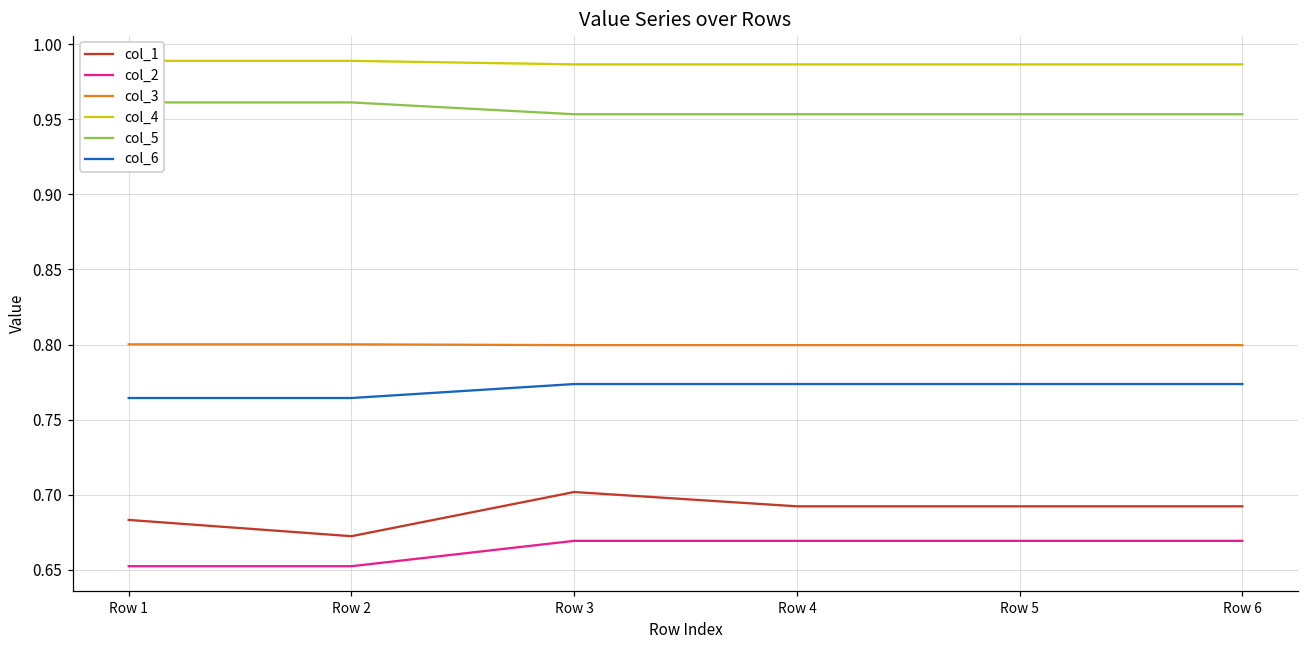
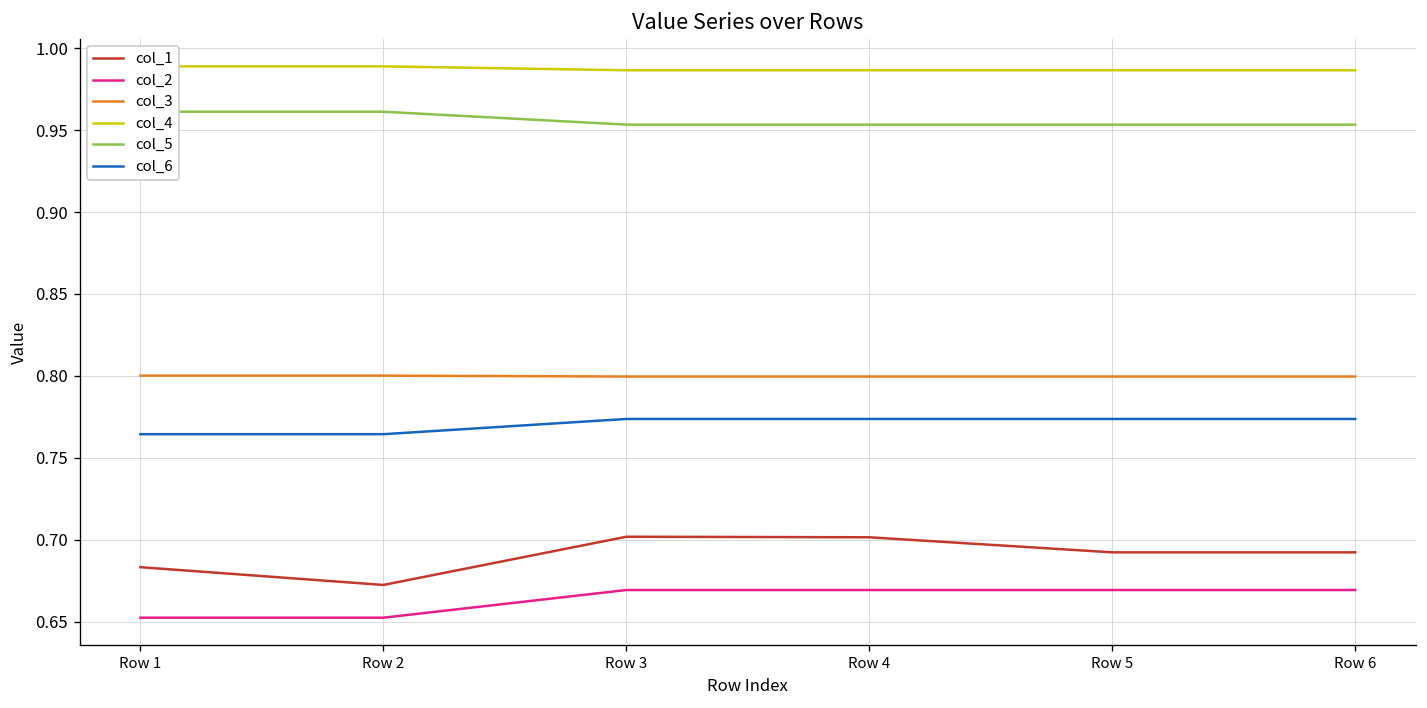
  {
    "col_1": {
      "Row 1": 0.683,
      "Row 2": 0.672,
      "Row 3": 0.702,
-     "Row 4": 0.692,
+     "Row 4": 0.701,
      "Row 5": 0.692,
      "Row 6": 0.692
    },
    "col_2": {
      "Row 1": 0.652,
      "Row 2": 0.652,
      "Row 3": 0.669,
      "Row 4": 0.669,
      "Row 5": 0.669,
      "Row 6": 0.669
    },
    "col_3": {
      "Row 1": 0.800,
      "Row 2": 0.800,
      "Row 3": 0.800,
      "Row 4": 0.800,
      "Row 5": 0.800,
      "Row 6": 0.800
    },
    "col_4": {
      "Row 2": 0.989,
      "Row 3": 0.987,
      "Row 4": 0.987,
      "Row 5": 0.987,
      "Row 6": 0.987
    },
    "col_5": {
      "Row 2": 0.961,
      "Row 3": 0.953,
      "Row 4": 0.953,
      "Row 5": 0.953,
      "Row 6": 0.953
    },
    "col_6": {
      "Row 1": 0.764,
      "Row 2": 0.764,
      "Row 3": 0.774,
      "Row 4": 0.774,
      "Row 5": 0.774,
      "Row 6": 0.774
    }
  }
